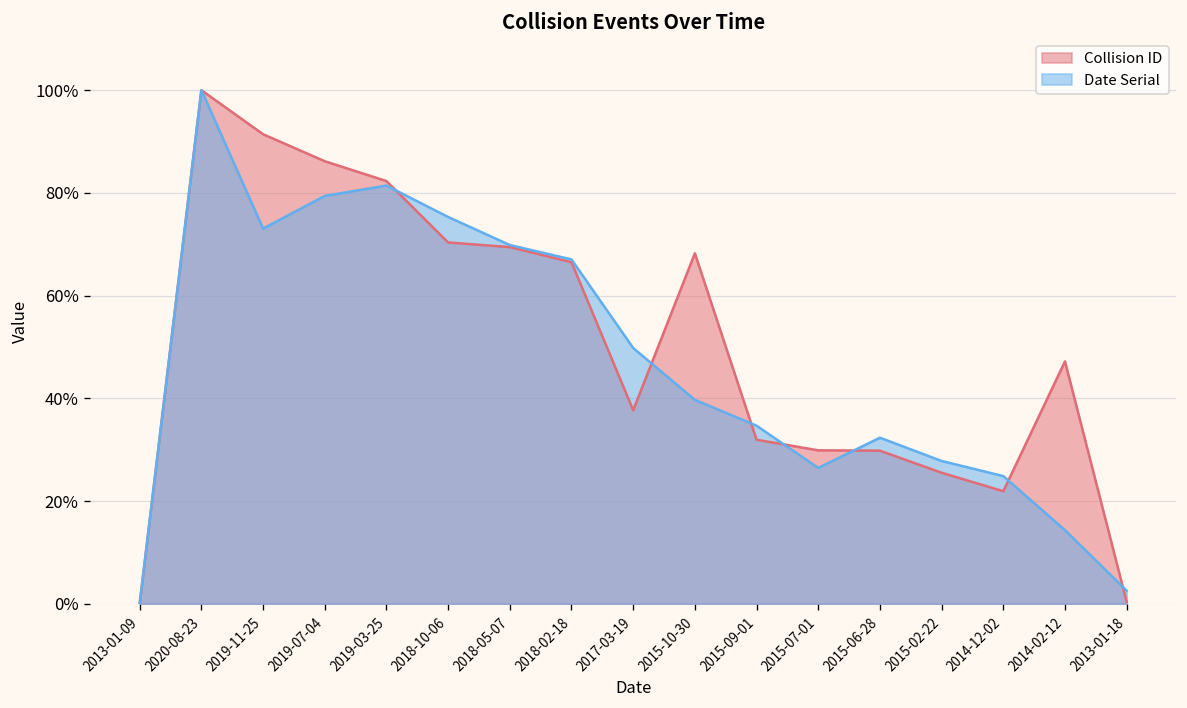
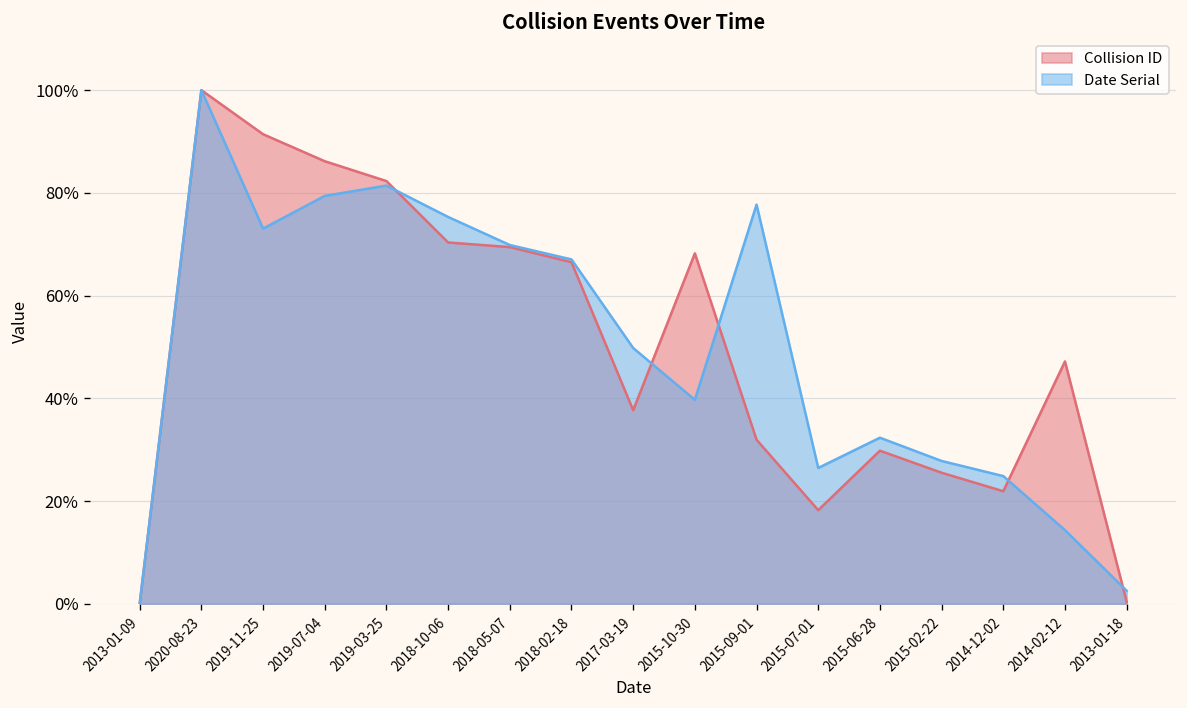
  {
    "Collision ID": {
      "2019-11-25": "91%",
      "2019-07-04": "86%",
      "2019-03-25": "82%",
      "2018-10-06": "70%",
      "2017-03-19": "38%",
      "2015-10-30": "68%",
      "2015-09-01": "32%",
-     "2015-07-01": "30%",
+     "2015-07-01": "18%",
      "2015-06-28": "30%",
      "2015-02-22": "26%",
      "2014-12-02": "22%",
      "2014-02-12": "47%",
      "2013-01-18": "0%"
    },
    "Date Serial": {
      "2019-11-25": "73%",
      "2019-07-04": "79%",
      "2019-03-25": "81%",
      "2018-10-06": "75%",
      "2017-03-19": "50%",
      "2015-10-30": "40%",
-     "2015-09-01": "35%",
+     "2015-09-01": "78%",
      "2015-07-01": "26%",
      "2015-06-28": "32%",
      "2015-02-22": "28%",
      "2014-12-02": "25%",
      "2014-02-12": "14%",
      "2013-01-18": "3%"
    }
  }
